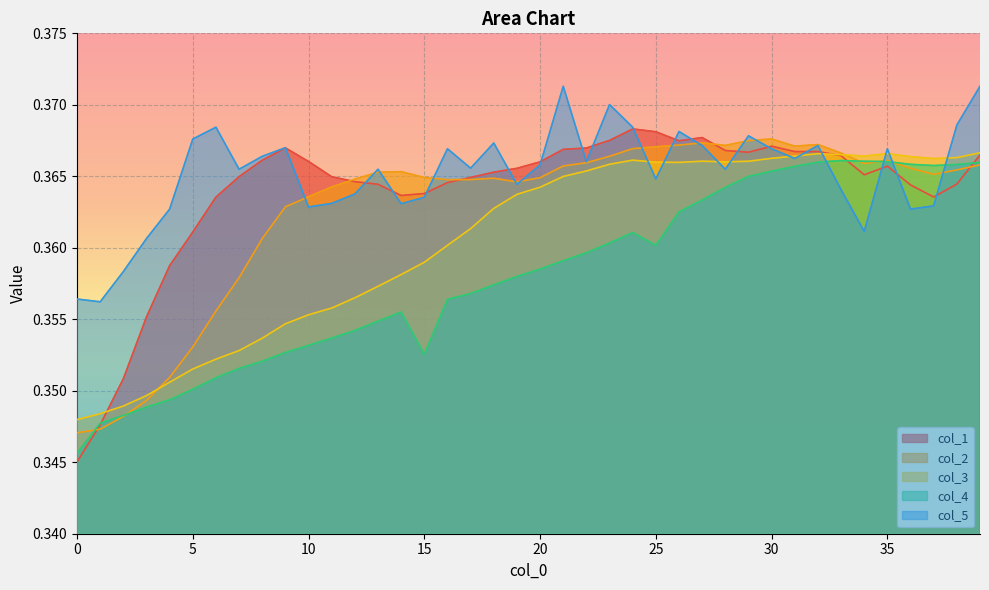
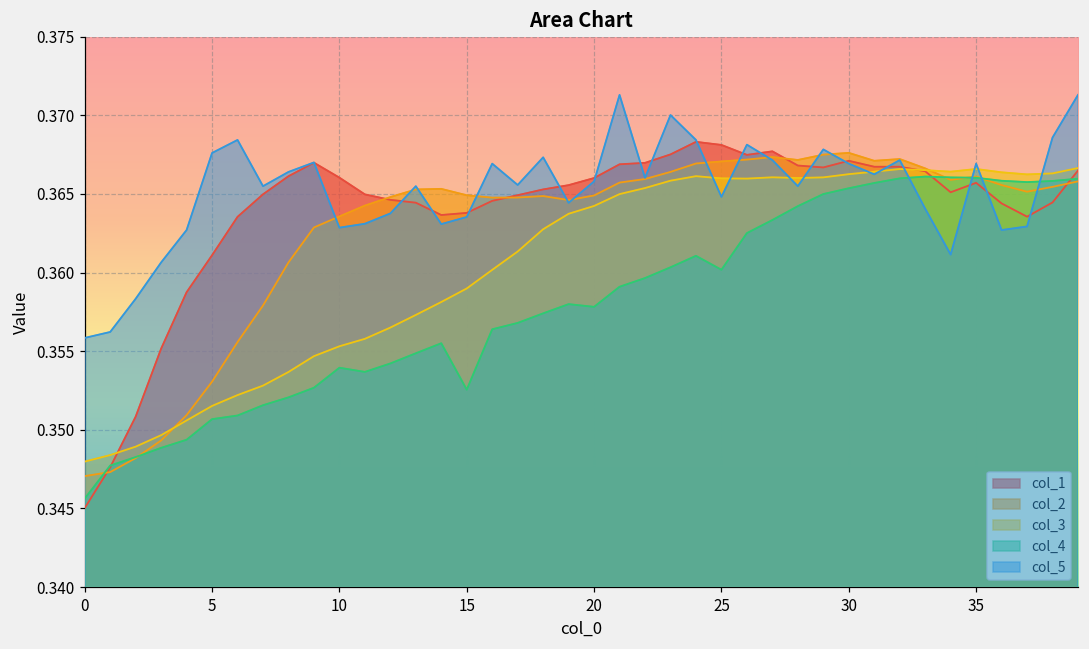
  {
    "col_1": {
      "0": 0.3450,
      "5": 0.3611,
      "10": 0.3660,
      "15": 0.3638,
      "20": 0.3660,
      "25": 0.3681,
      "30": 0.3671,
      "35": 0.3657
    },
    "col_4": {
      "0": 0.3456,
-     "5": 0.3501,
-     "10": 0.3532,
+     "5": 0.3507,
+     "10": 0.3539,
      "15": 0.3526,
-     "20": 0.3585,
+     "20": 0.3578,
      "25": 0.3602,
      "30": 0.3654
    },
    "col_5": {
-     "0": 0.3564,
+     "0": 0.3558,
      "5": 0.3676,
      "10": 0.3629,
      "15": 0.3635,
      "20": 0.3658,
      "25": 0.3648,
      "30": 0.3669,
      "35": 0.3669
    }
  }
